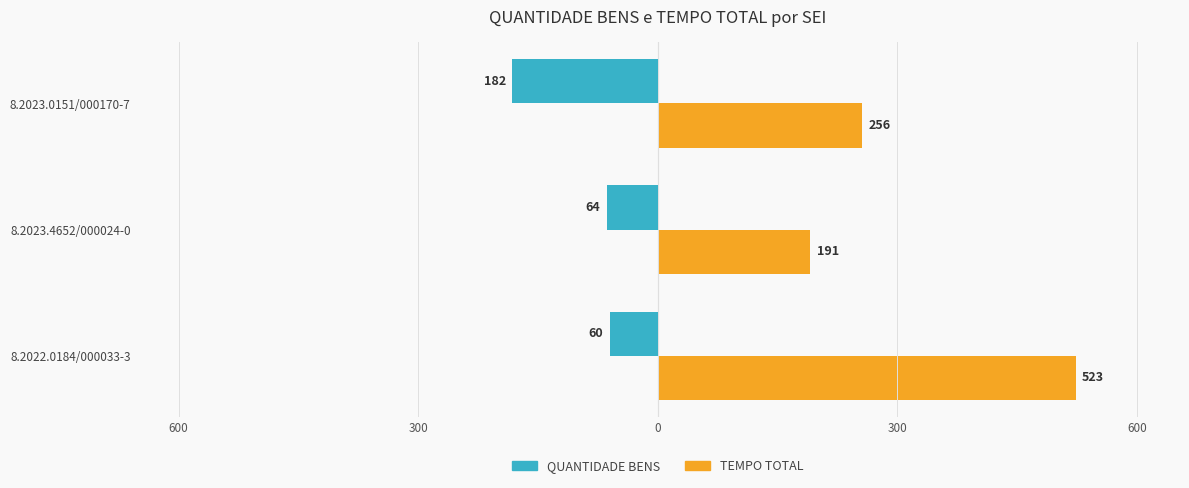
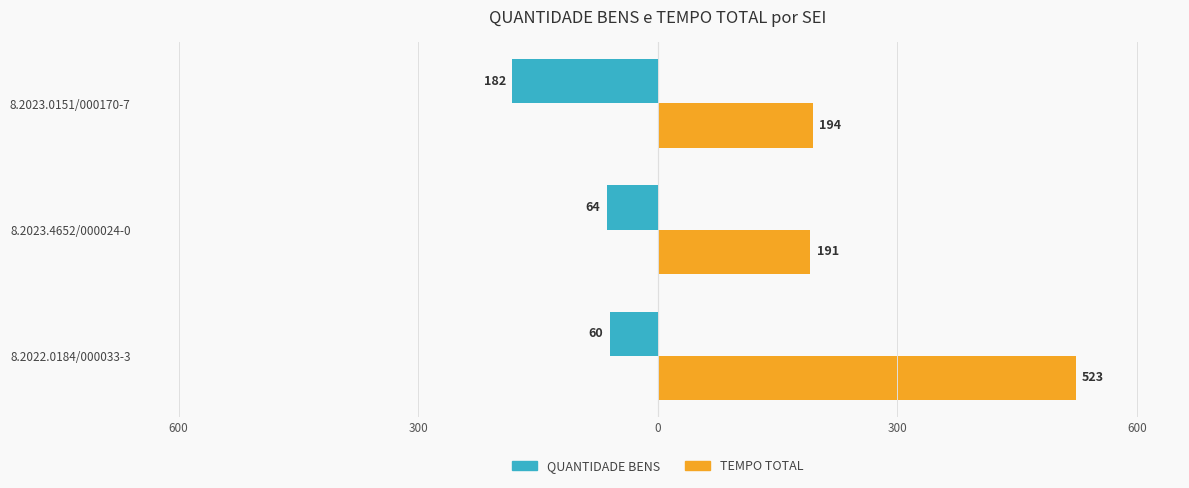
  {
    "TEMPO TOTAL": {
-     "8.2023.0151/000170-7": 256,
+     "8.2023.0151/000170-7": 194,
      "8.2023.4652/000024-0": 191,
      "8.2022.0184/000033-3": 523
    }
  }
